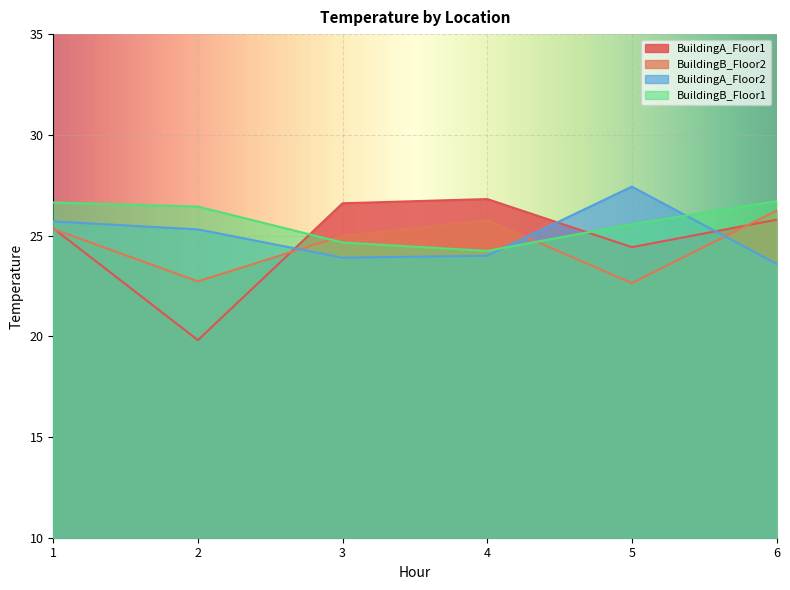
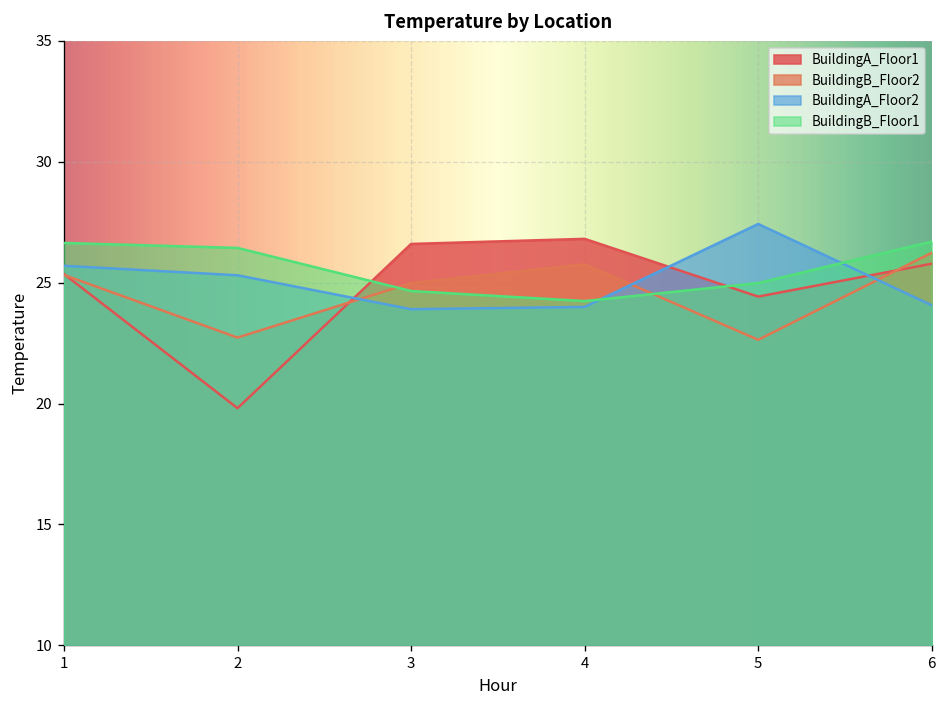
  {
    "BuildingA_Floor2": {
      "1": 25.7,
      "2": 25.3,
      "3": 23.9,
      "4": 24.0,
      "5": 27.4,
-     "6": 23.6
+     "6": 24.1
    },
    "BuildingB_Floor1": {
      "1": 26.6,
      "2": 26.4,
      "3": 24.7,
      "4": 24.2,
-     "5": 25.6,
+     "5": 25.0,
      "6": 26.7
    }
  }
